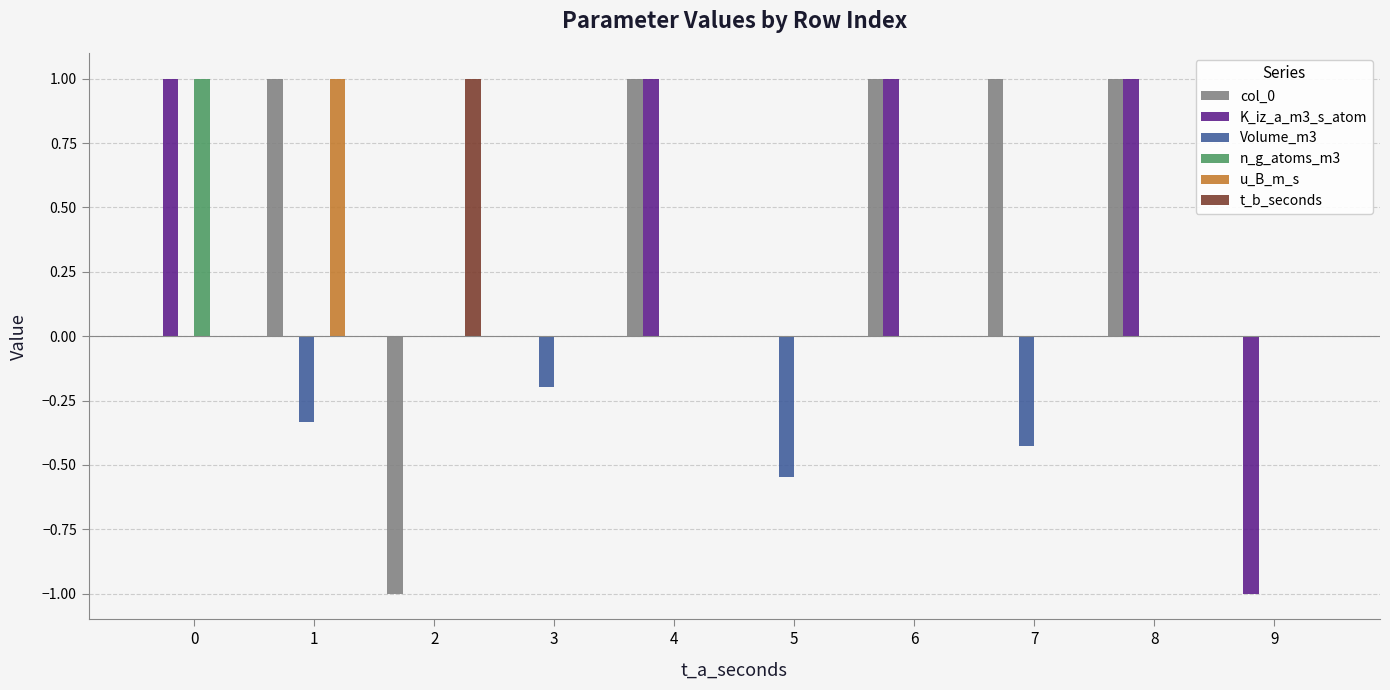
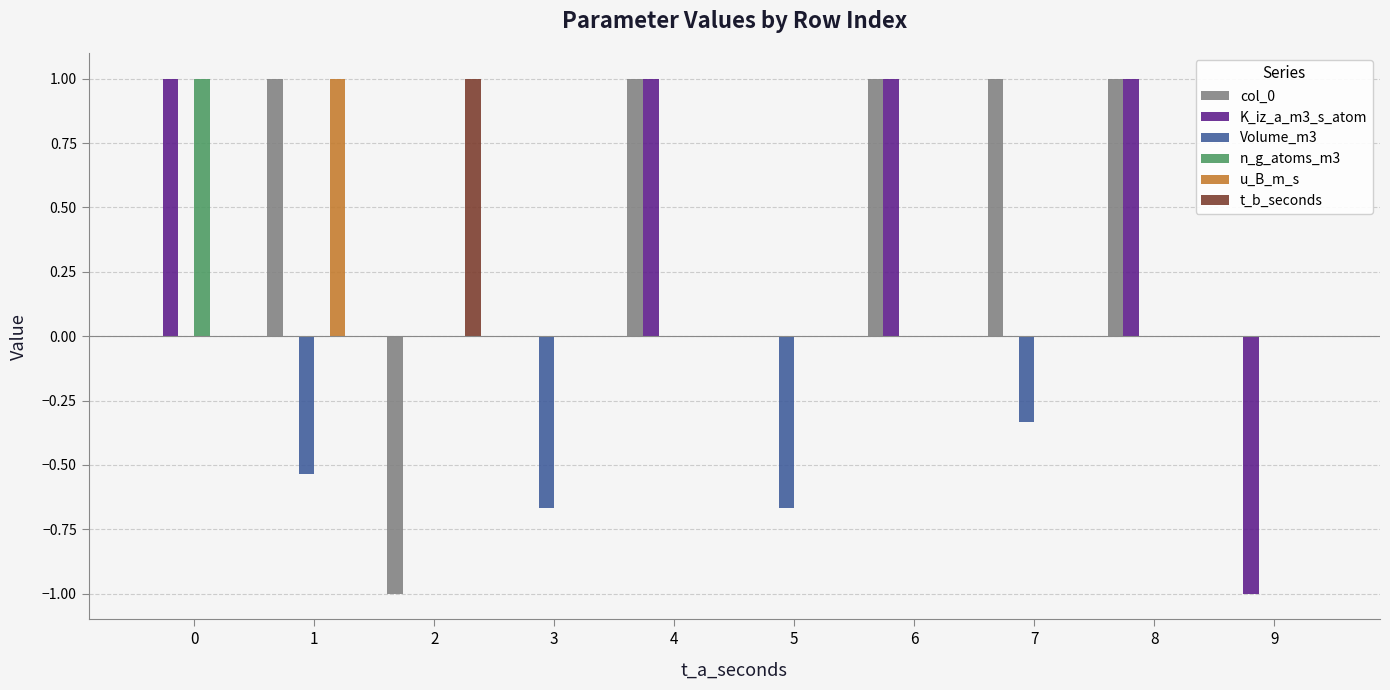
  {
    "col_0": {
      "0": 0.00,
      "1": 1.00,
      "2": -1.00,
      "3": 0.00,
      "4": 1.00,
      "5": 0.00,
      "6": 1.00,
      "7": 1.00,
      "8": 1.00,
      "9": 0.00
    },
    "K_iz_a_m3_s_atom": {
      "0": 1.00,
      "1": 0.00,
      "2": 0.00,
      "3": 0.00,
      "4": 1.00,
      "5": 0.00,
      "6": 1.00,
      "7": 0.00,
      "8": 1.00,
      "9": -1.00
    },
    "Volume_m3": {
      "0": 0.00,
-     "1": -0.33,
+     "1": -0.54,
      "2": 0.00,
-     "3": -0.20,
+     "3": -0.67,
      "4": 0.00,
-     "5": -0.55,
+     "5": -0.67,
      "6": 0.00,
-     "7": -0.43,
+     "7": -0.33,
      "8": 0.00,
      "9": 0.00
    },
    "n_g_atoms_m3": {
      "0": 1.00,
      "1": 0.00,
      "2": 0.00,
      "3": 0.00,
      "4": 0.00,
      "5": 0.00,
      "6": 0.00,
      "7": 0.00,
      "8": 0.00,
      "9": 0.00
    },
    "u_B_m_s": {
      "0": 0.00,
      "1": 1.00,
      "2": 0.00,
      "3": 0.00,
      "4": 0.00,
      "5": 0.00,
      "6": 0.00,
      "7": 0.00,
      "8": 0.00,
      "9": 0.00
    },
    "t_b_seconds": {
      "0": 0.00,
      "1": 0.00,
      "2": 1.00,
      "3": 0.00,
      "4": 0.00,
      "5": 0.00,
      "6": 0.00,
      "7": 0.00,
      "8": 0.00,
      "9": 0.00
    }
  }
